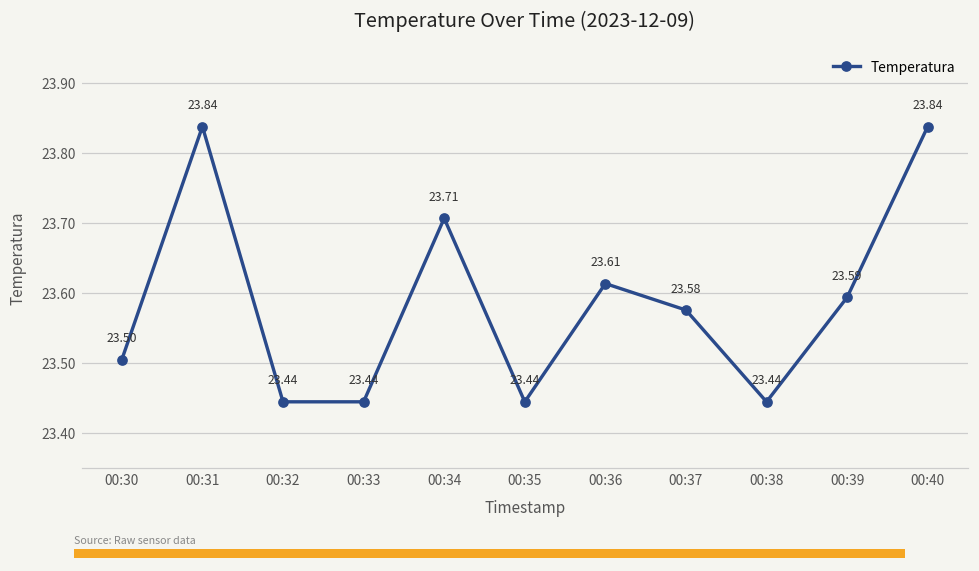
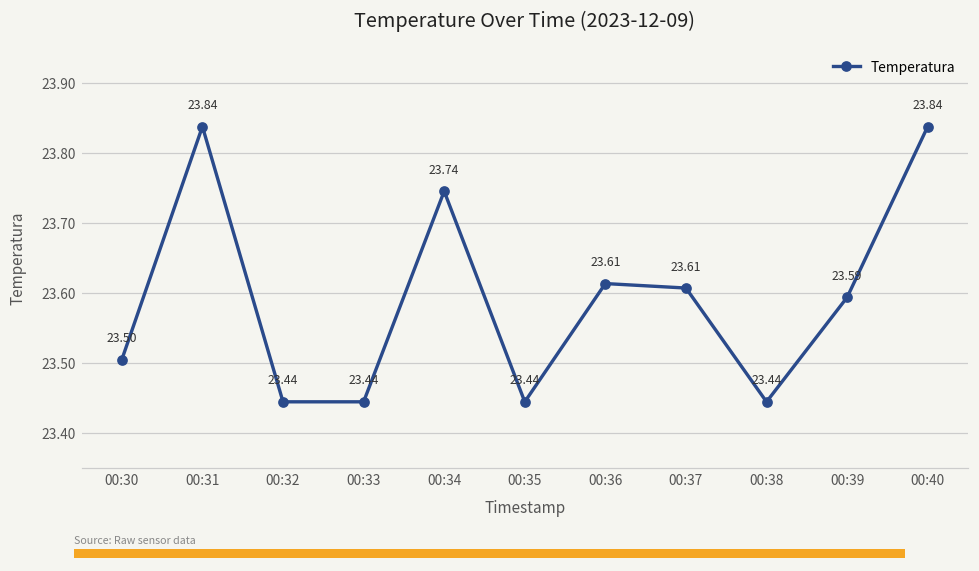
  {
    "Temperature Over Time (2023-12-09)": {
      "00:30": 23.50,
      "00:31": 23.84,
      "00:32": 23.44,
      "00:33": 23.44,
-     "00:34": 23.71,
+     "00:34": 23.74,
      "00:35": 23.44,
      "00:36": 23.61,
-     "00:37": 23.58,
+     "00:37": 23.61,
      "00:38": 23.44,
      "00:39": 23.59,
      "00:40": 23.84
    }
  }
